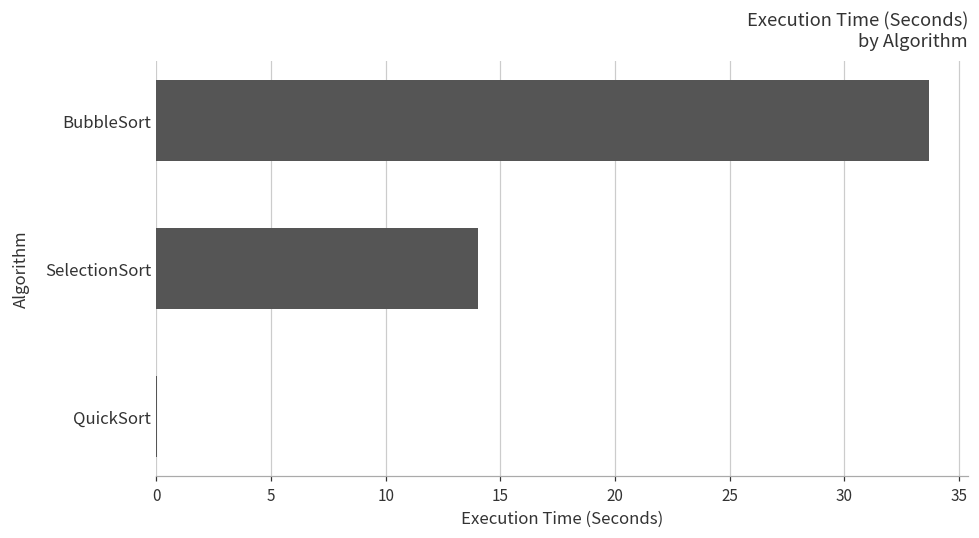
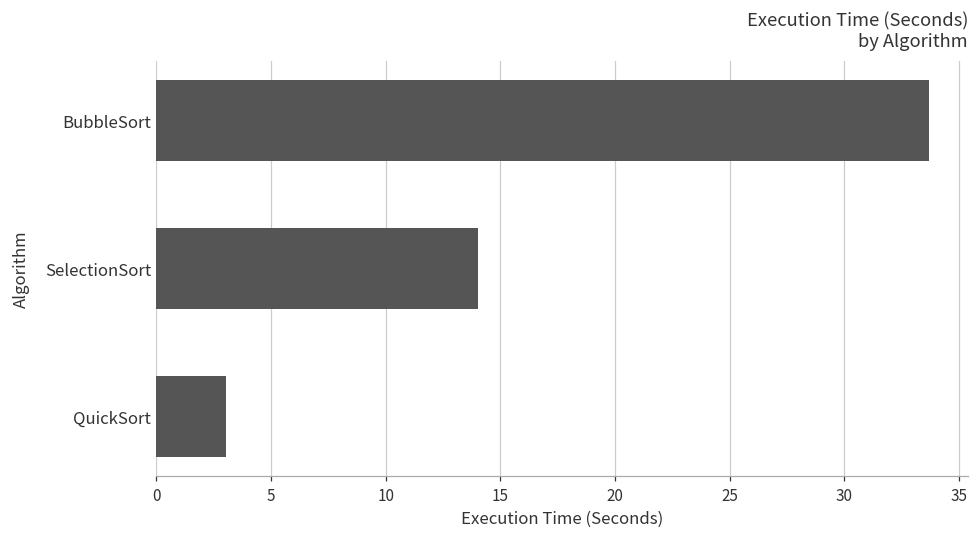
  {
    "BubbleSort": 33.7,
    "SelectionSort": 14.0,
-   "QuickSort": 0.0
+   "QuickSort": 3.0
  }
